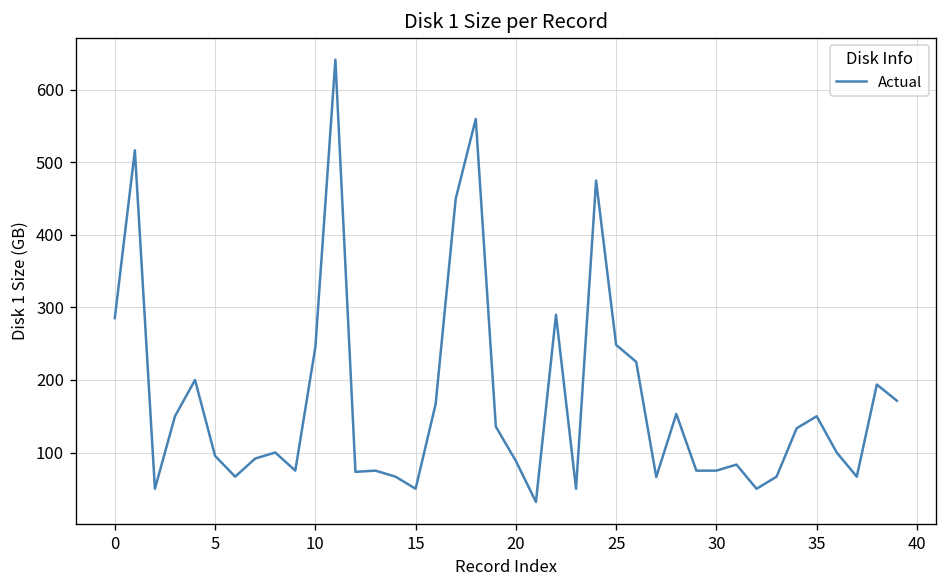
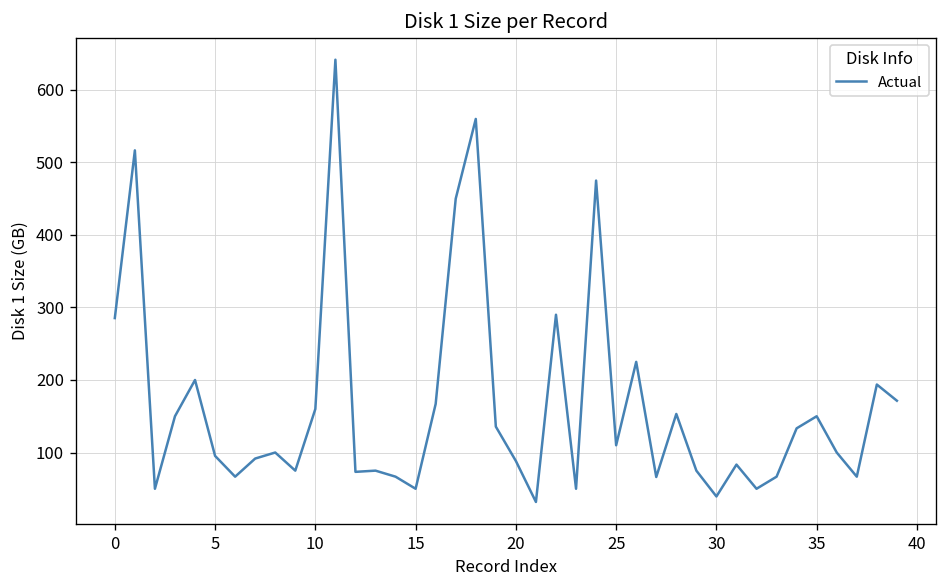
  {
    "0": 290,
    "5": 100,
-   "10": 250,
+   "10": 160,
    "15": 50,
    "20": 90,
-   "25": 250,
-   "30": 80,
+   "25": 110,
+   "30": 40,
    "35": 150
  }
